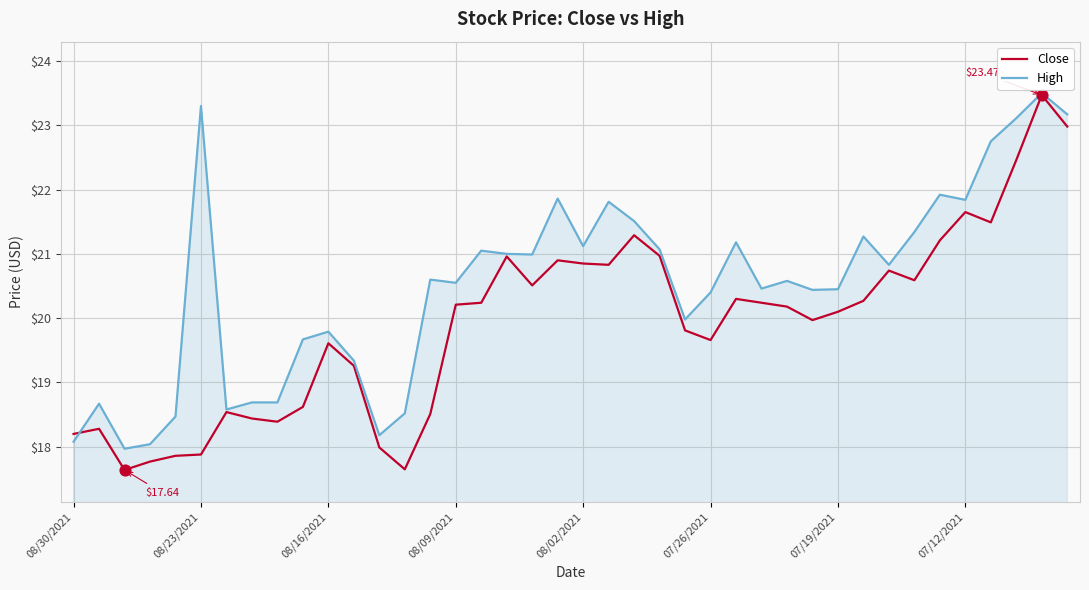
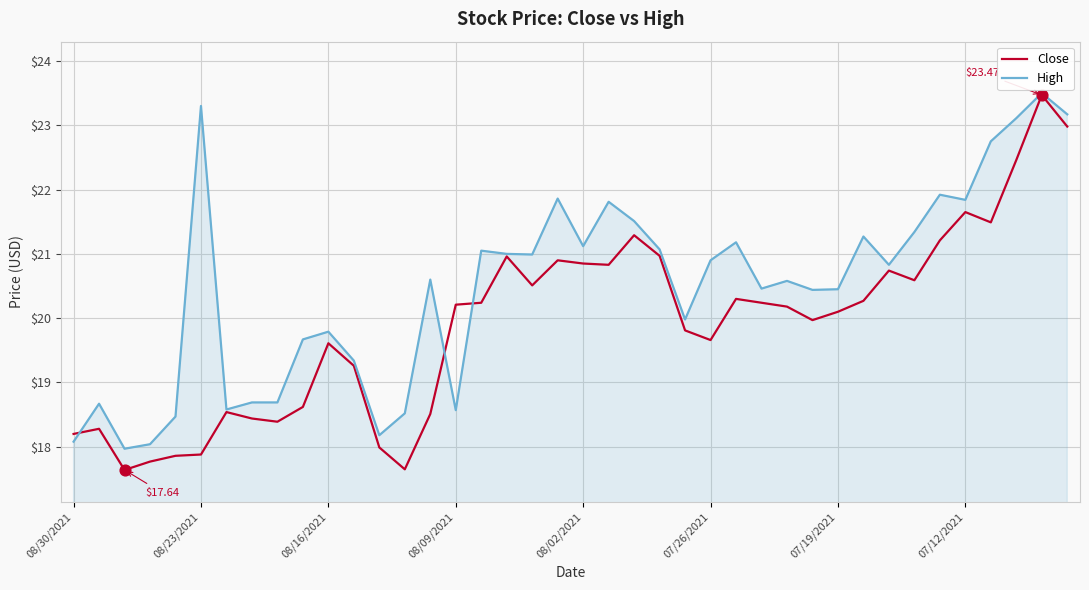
  {
    "High": {
      "08/30/2021": "$18.1",
      "08/23/2021": "$23.3",
      "08/16/2021": "$19.8",
-     "08/09/2021": "$20.6",
+     "08/09/2021": "$18.6",
      "08/02/2021": "$21.1",
-     "07/26/2021": "$20.4",
+     "07/26/2021": "$20.9",
      "07/19/2021": "$20.5",
      "07/12/2021": "$21.8"
    }
  }
